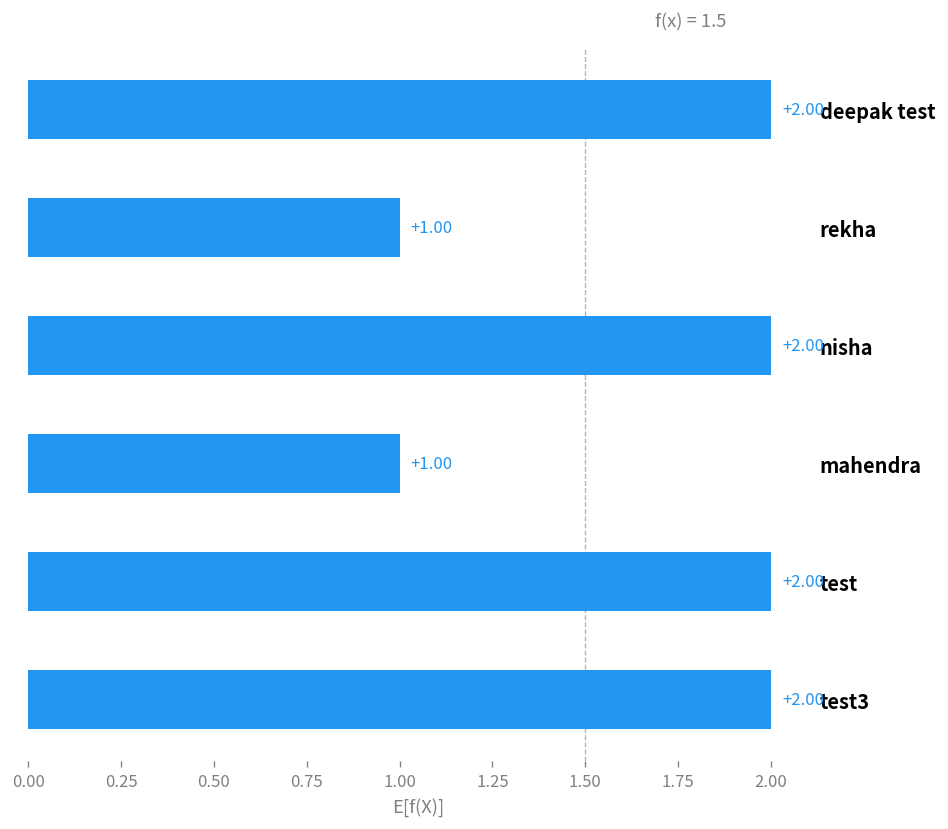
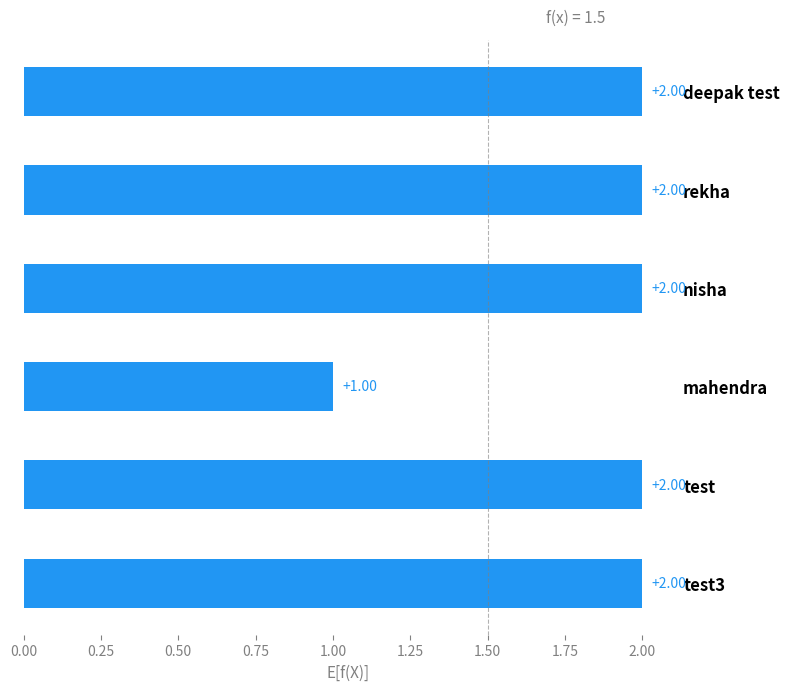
  {
    "deepak test": "+2.00",
-   "rekha": "+1.00",
+   "rekha": "+2.00",
    "nisha": "+2.00",
    "mahendra": "+1.00",
    "test": "+2.00",
    "test3": "+2.00"
  }
